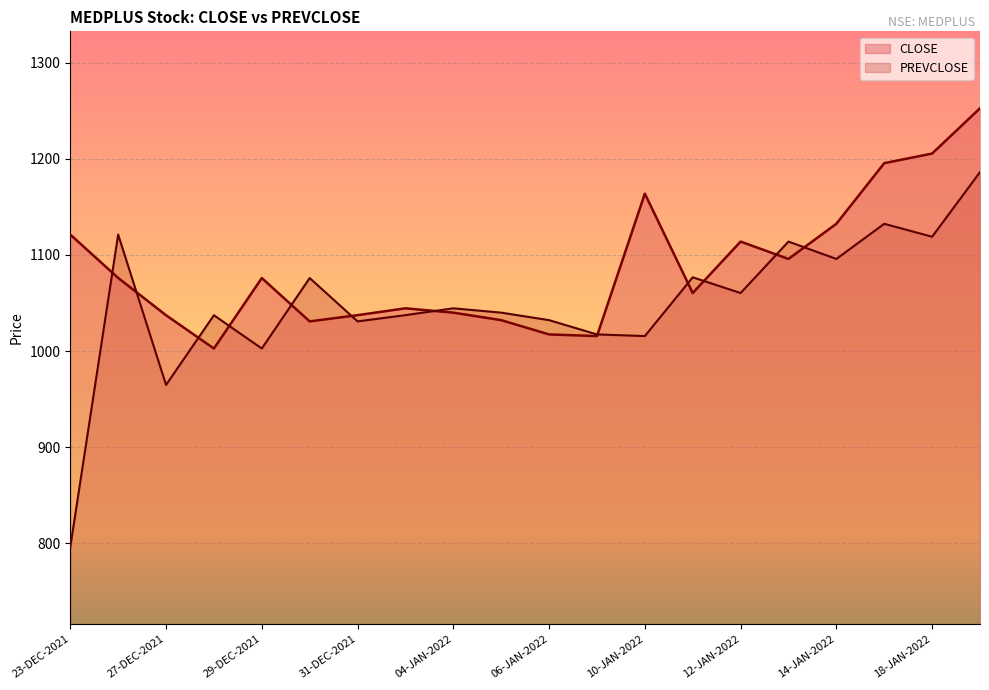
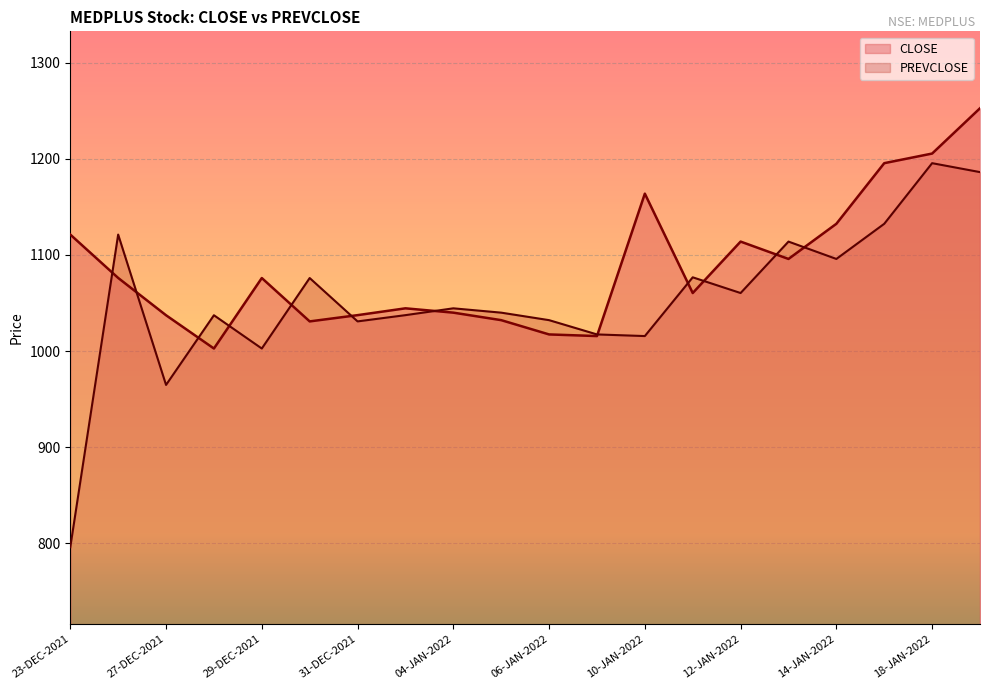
  {
    "CLOSE": {
      "23-DEC-2021": 1120,
      "27-DEC-2021": 1040,
      "29-DEC-2021": 1080,
      "31-DEC-2021": 1040,
      "04-JAN-2022": 1040,
      "06-JAN-2022": 1020,
      "10-JAN-2022": 1160,
      "12-JAN-2022": 1110,
      "14-JAN-2022": 1130,
      "18-JAN-2022": 1210
    },
    "PREVCLOSE": {
      "23-DEC-2021": 800,
      "27-DEC-2021": 960,
      "29-DEC-2021": 1000,
      "31-DEC-2021": 1030,
      "04-JAN-2022": 1040,
      "06-JAN-2022": 1030,
      "10-JAN-2022": 1020,
      "12-JAN-2022": 1060,
      "14-JAN-2022": 1100,
-     "18-JAN-2022": 1120
+     "18-JAN-2022": 1200
    }
  }
